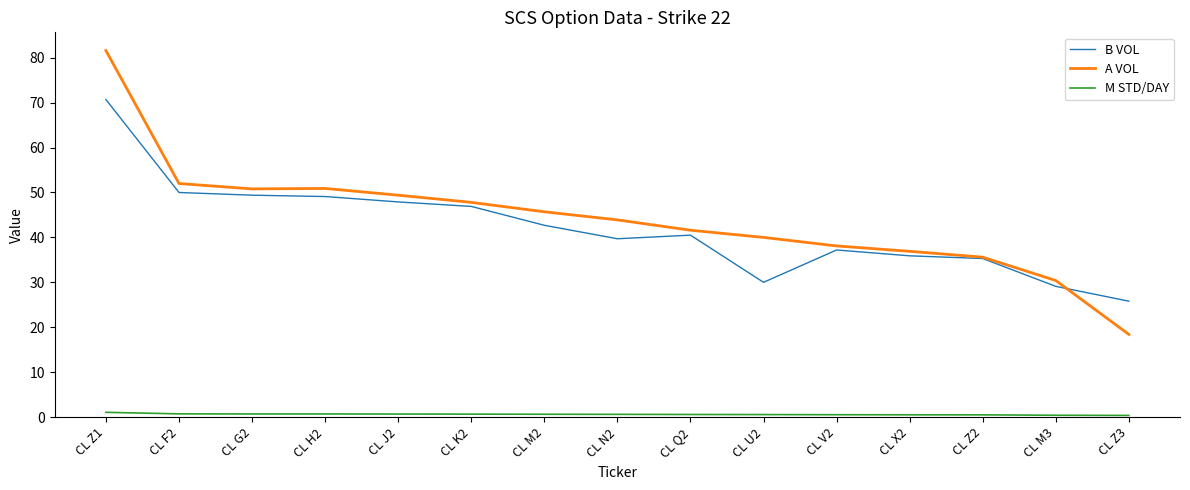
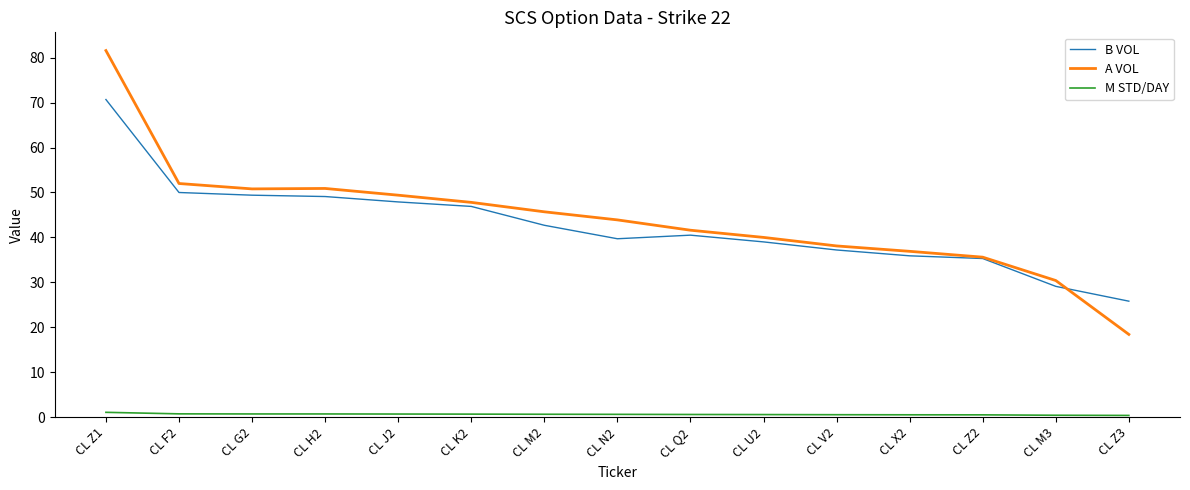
  {
    "B VOL": {
      "CL Z1": 71,
      "CL F2": 50,
      "CL G2": 49,
      "CL H2": 49,
      "CL J2": 48,
      "CL K2": 47,
      "CL M2": 43,
      "CL N2": 40,
      "CL Q2": 41,
-     "CL U2": 30,
+     "CL U2": 39,
      "CL V2": 37,
      "CL X2": 36,
      "CL M3": 29,
      "CL Z3": 26
    },
    "A VOL": {
      "CL Z1": 82,
      "CL F2": 52,
      "CL G2": 51,
      "CL H2": 51,
      "CL J2": 49,
      "CL K2": 48,
      "CL M2": 46,
      "CL N2": 44,
      "CL Q2": 42,
      "CL U2": 40,
      "CL V2": 38,
      "CL X2": 37,
      "CL M3": 30,
      "CL Z3": 18
    },
    "M STD/DAY": {
      "CL Z1": 1,
      "CL F2": 1,
      "CL G2": 1,
      "CL H2": 1,
      "CL J2": 1,
      "CL K2": 1,
      "CL M2": 1,
      "CL N2": 1,
      "CL Q2": 1,
      "CL U2": 1,
      "CL V2": 1,
      "CL X2": 1,
      "CL Z2": 0,
      "CL M3": 0,
      "CL Z3": 0
    }
  }
